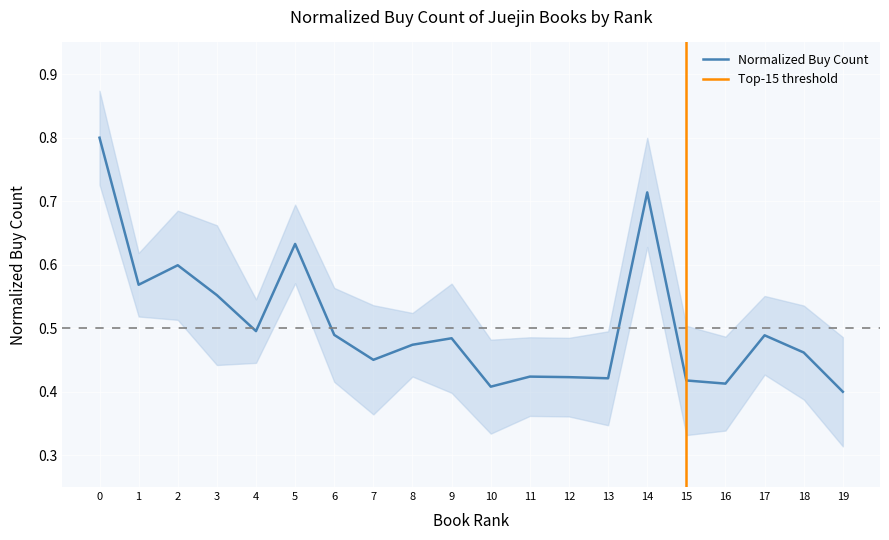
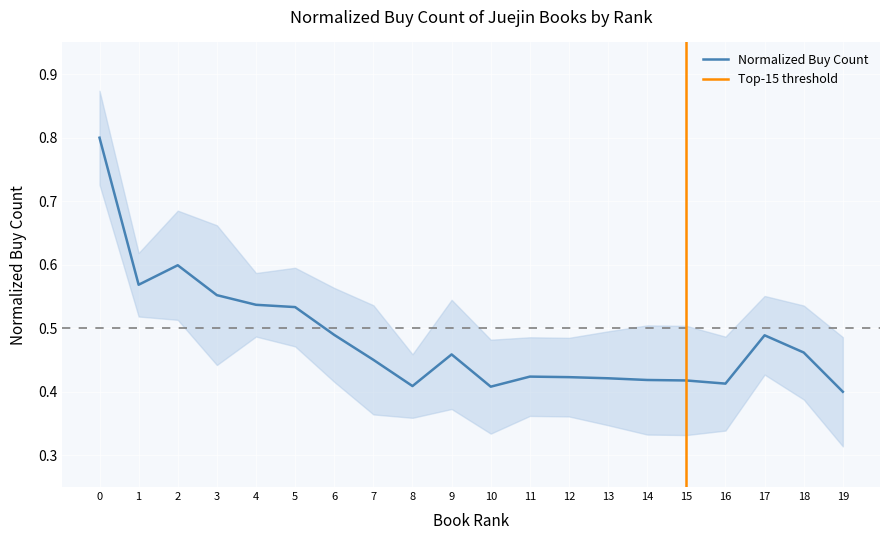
  {
    "Normalized Buy Count": {
      "0": 0.80,
      "1": 0.57,
      "2": 0.60,
      "3": 0.55,
-     "4": 0.50,
-     "5": 0.63,
+     "4": 0.54,
+     "5": 0.53,
      "6": 0.49,
      "7": 0.45,
-     "8": 0.47,
-     "9": 0.48,
+     "8": 0.41,
+     "9": 0.46,
      "10": 0.41,
      "11": 0.42,
      "12": 0.42,
      "13": 0.42,
-     "14": 0.71,
+     "14": 0.42,
      "15": 0.42,
      "16": 0.41,
      "17": 0.49,
      "18": 0.46,
      "19": 0.40
    }
  }
